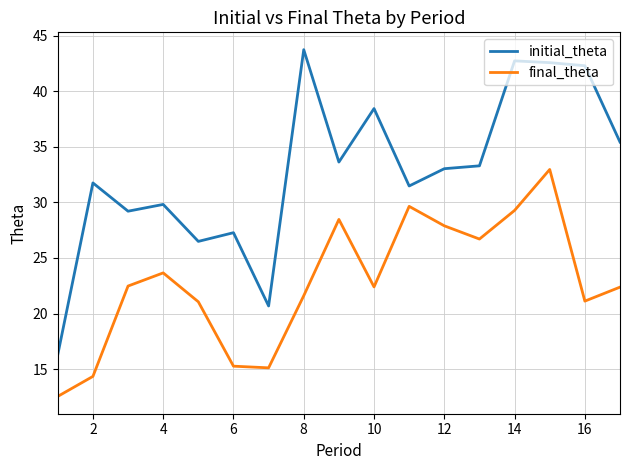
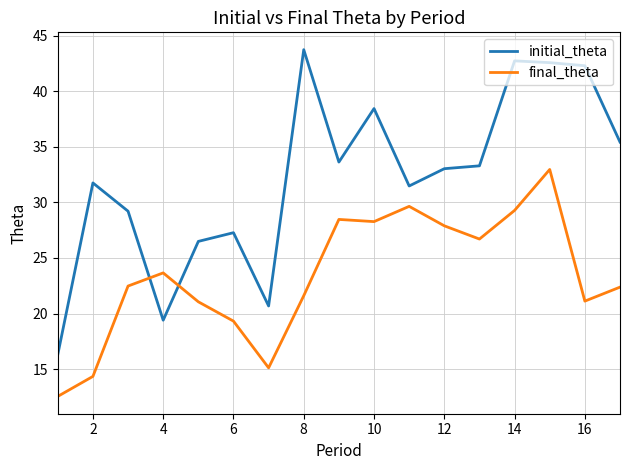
  {
    "initial_theta": {
      "2": 31.7,
-     "4": 29.8,
+     "4": 19.4,
      "6": 27.3,
      "8": 43.7,
      "10": 38.4,
      "12": 33.0
    },
    "final_theta": {
      "2": 14.3,
      "4": 23.7,
-     "6": 15.3,
+     "6": 19.3,
      "8": 21.6,
-     "10": 22.4,
+     "10": 28.3,
      "12": 27.9,
      "14": 29.3,
      "16": 21.1
    }
  }
